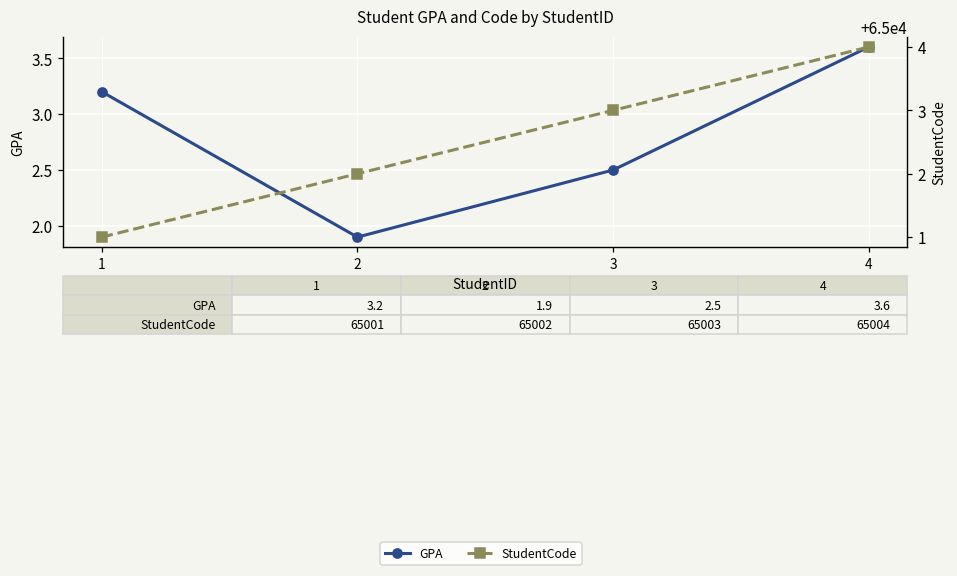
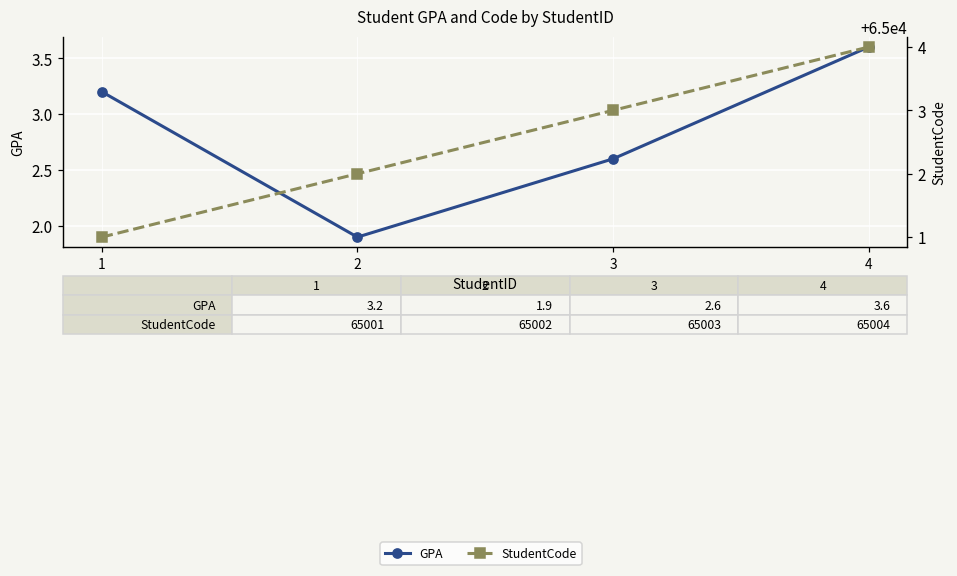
  {
    "GPA": {
-     "3": 2.5
+     "3": 2.6
    }
  }
